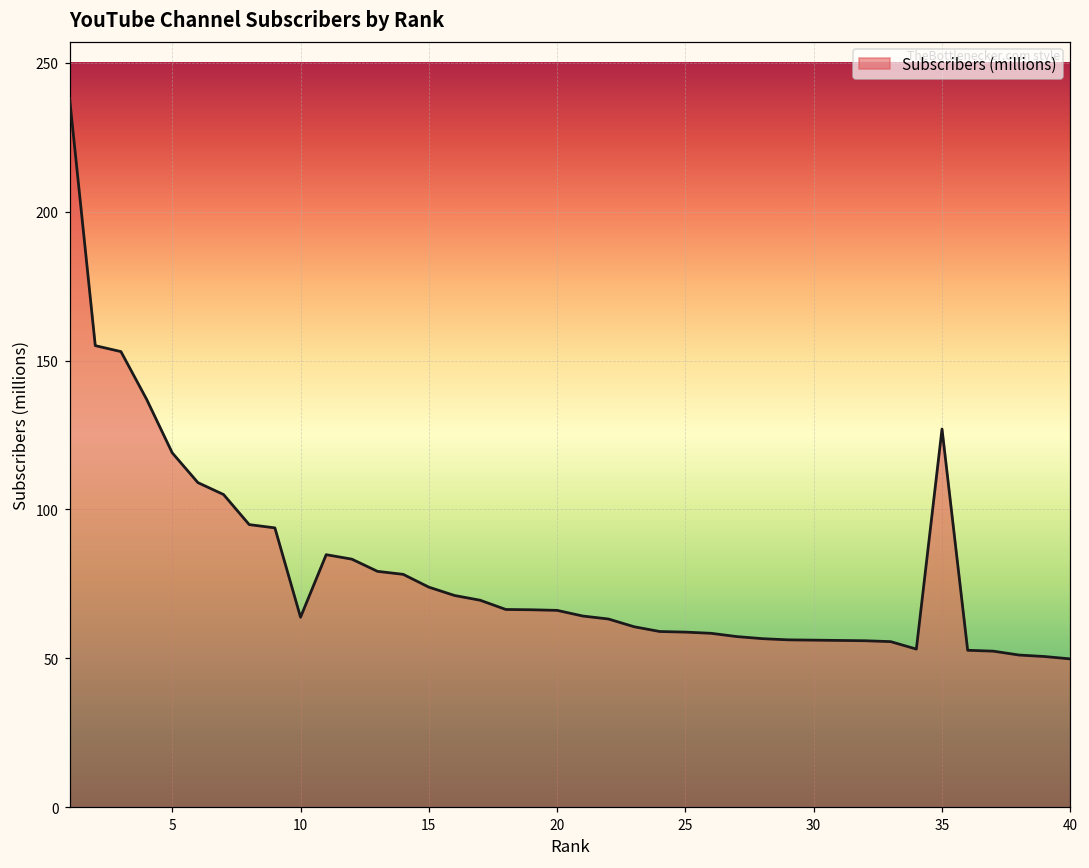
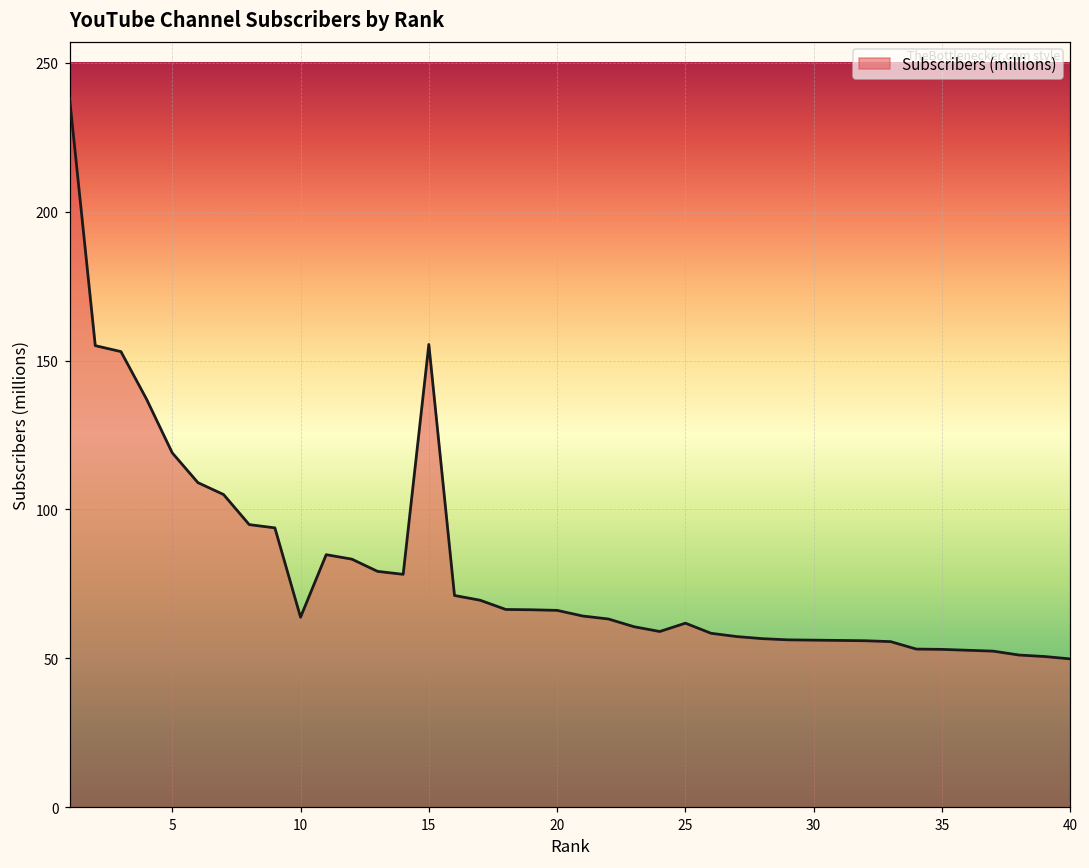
  {
    "5": 119,
    "10": 64,
-   "15": 74,
+   "15": 155,
    "20": 66,
-   "25": 59,
+   "25": 62,
    "30": 56,
-   "35": 127,
+   "35": 53,
    "40": 50
  }
